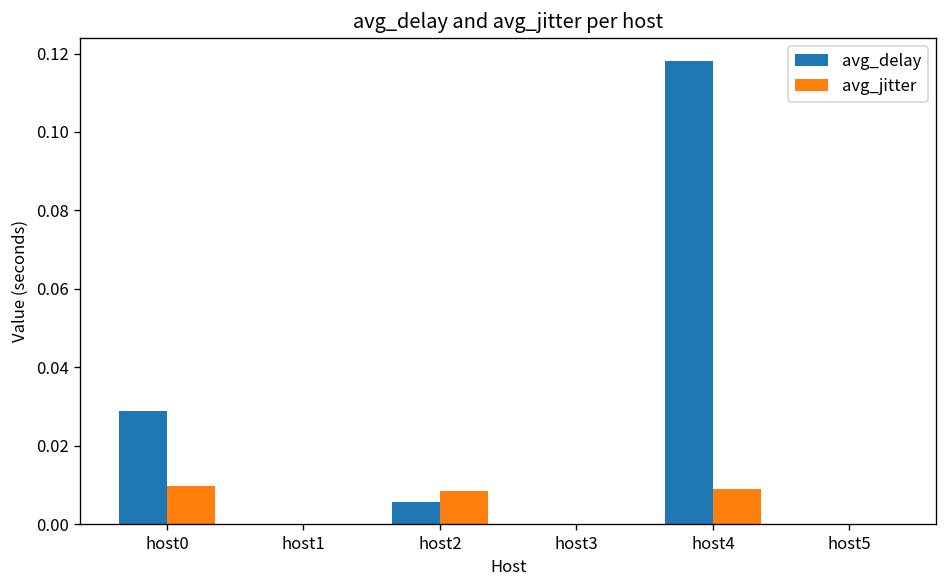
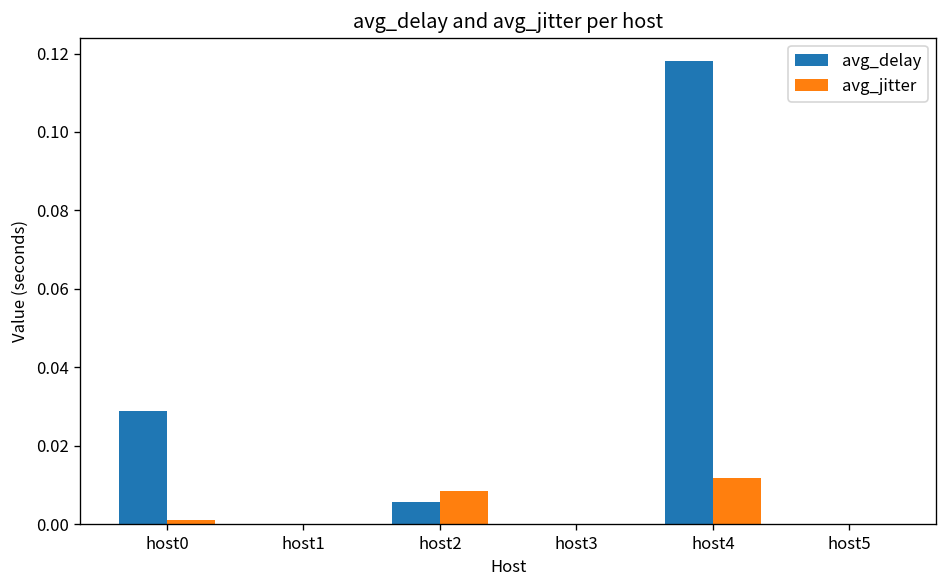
  {
    "avg_delay": {
      "host0": 0.029,
      "host2": 0.006,
      "host4": 0.118
    },
    "avg_jitter": {
-     "host0": 0.010,
+     "host0": 0.001,
      "host2": 0.008,
-     "host4": 0.009
+     "host4": 0.012
    }
  }
